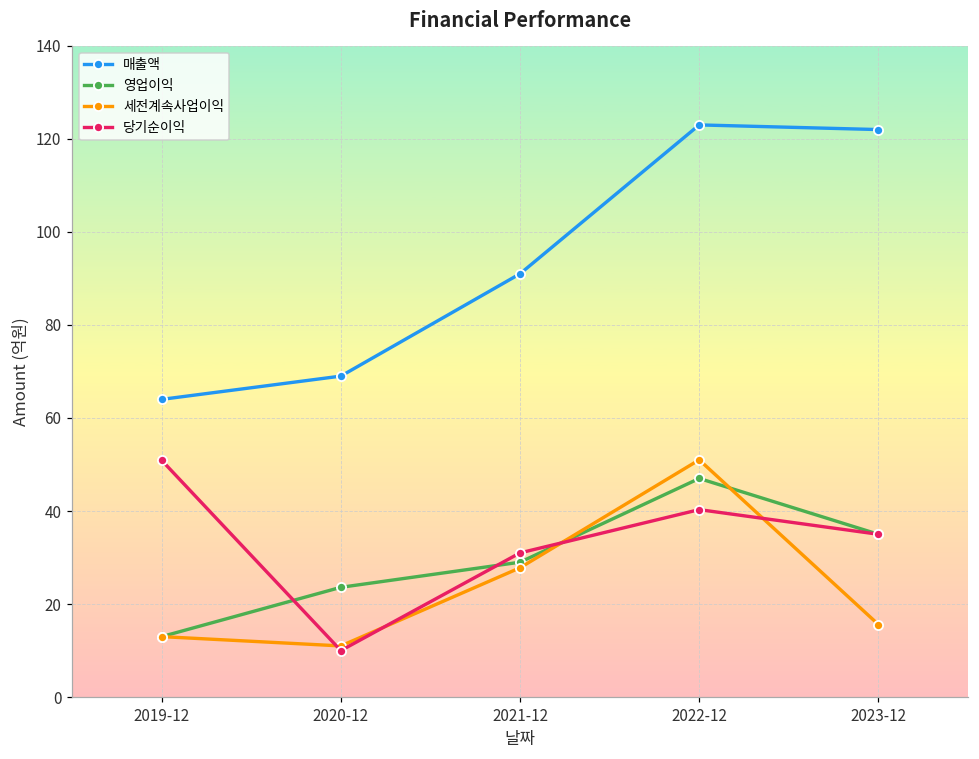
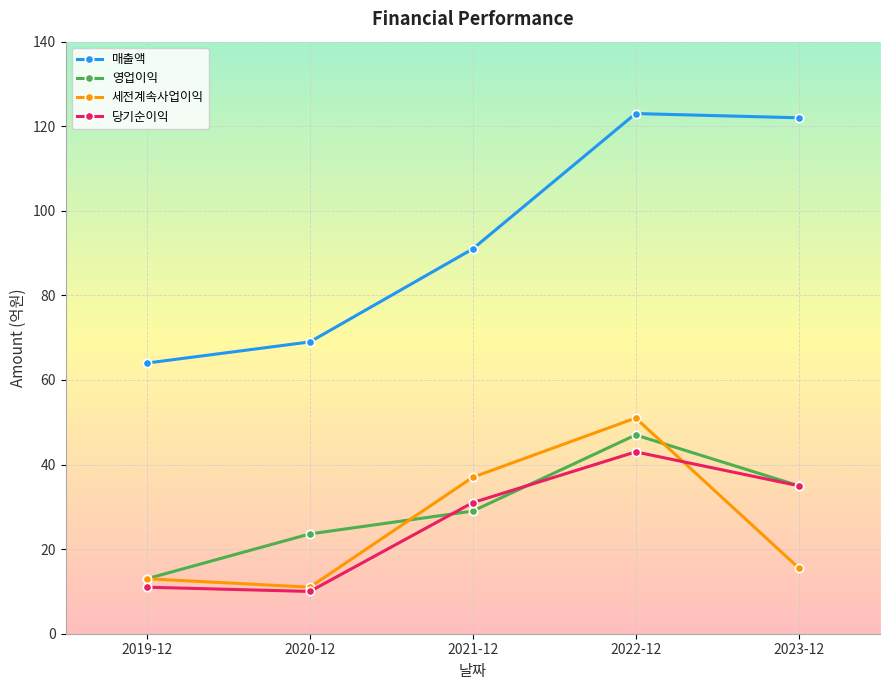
  {
    "매출액": {
      "2019-12": 64,
      "2020-12": 69,
      "2021-12": 91,
      "2022-12": 123,
      "2023-12": 122
    },
    "영업이익": {
      "2020-12": 24,
      "2021-12": 29,
      "2022-12": 47
    },
    "세전계속사업이익": {
      "2020-12": 11,
-     "2021-12": 28,
+     "2021-12": 37,
      "2022-12": 51,
      "2023-12": 16
    },
    "당기순이익": {
-     "2019-12": 51,
+     "2019-12": 11,
      "2020-12": 10,
      "2021-12": 31,
-     "2022-12": 40
+     "2022-12": 43
    }
  }
